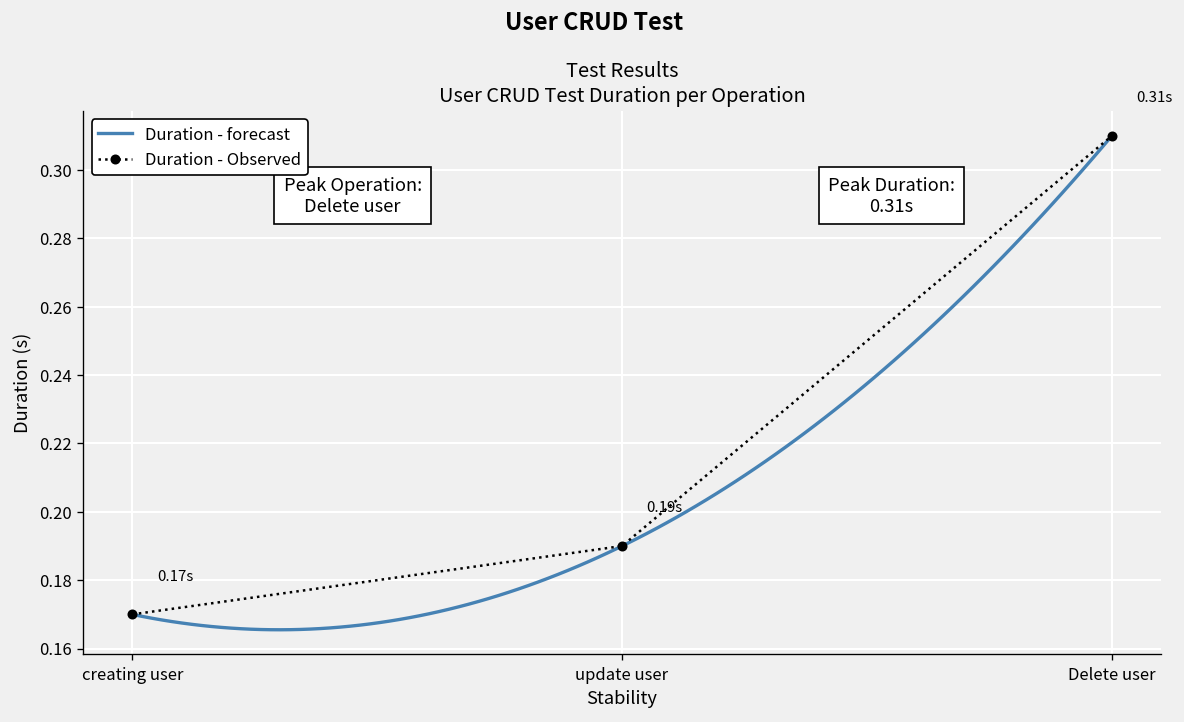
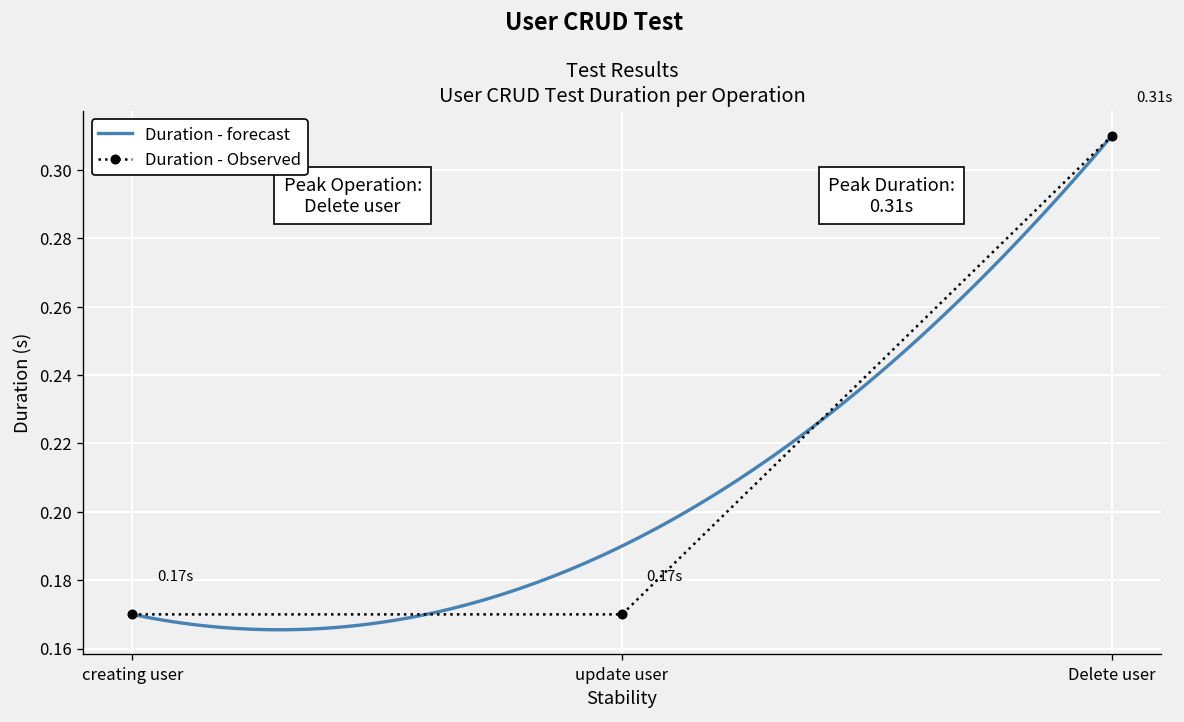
  {
    "Duration - Observed": {
-     "update user": "0.19s"
+     "update user": "0.17s"
    }
  }
